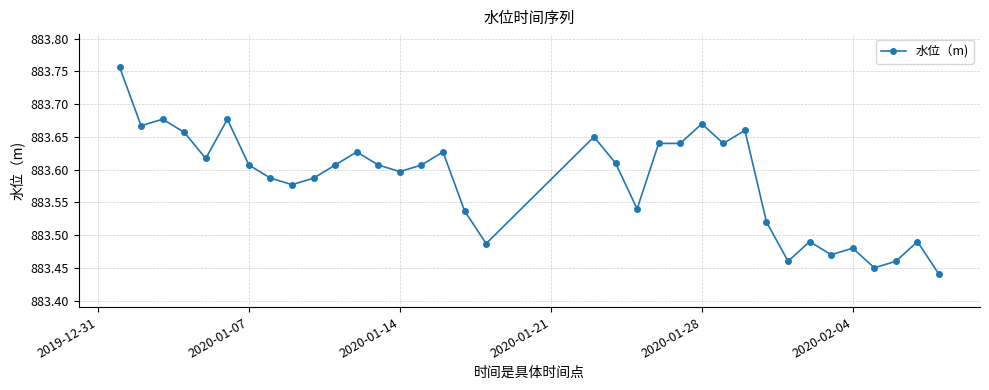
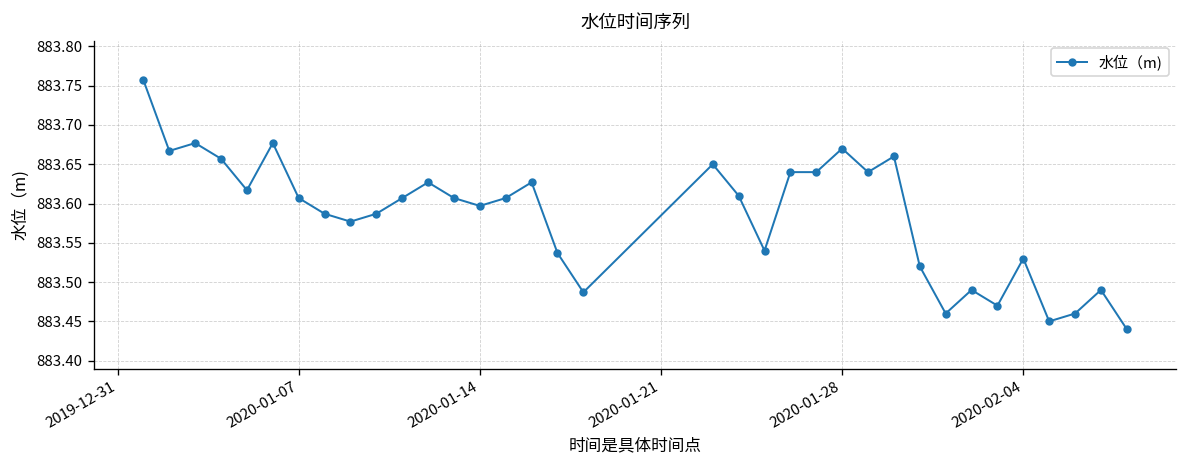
  {
    "2020-01-07": 883.61,
    "2020-01-14": 883.60,
    "2020-01-28": 883.67,
-   "2020-02-04": 883.48
+   "2020-02-04": 883.53
  }
